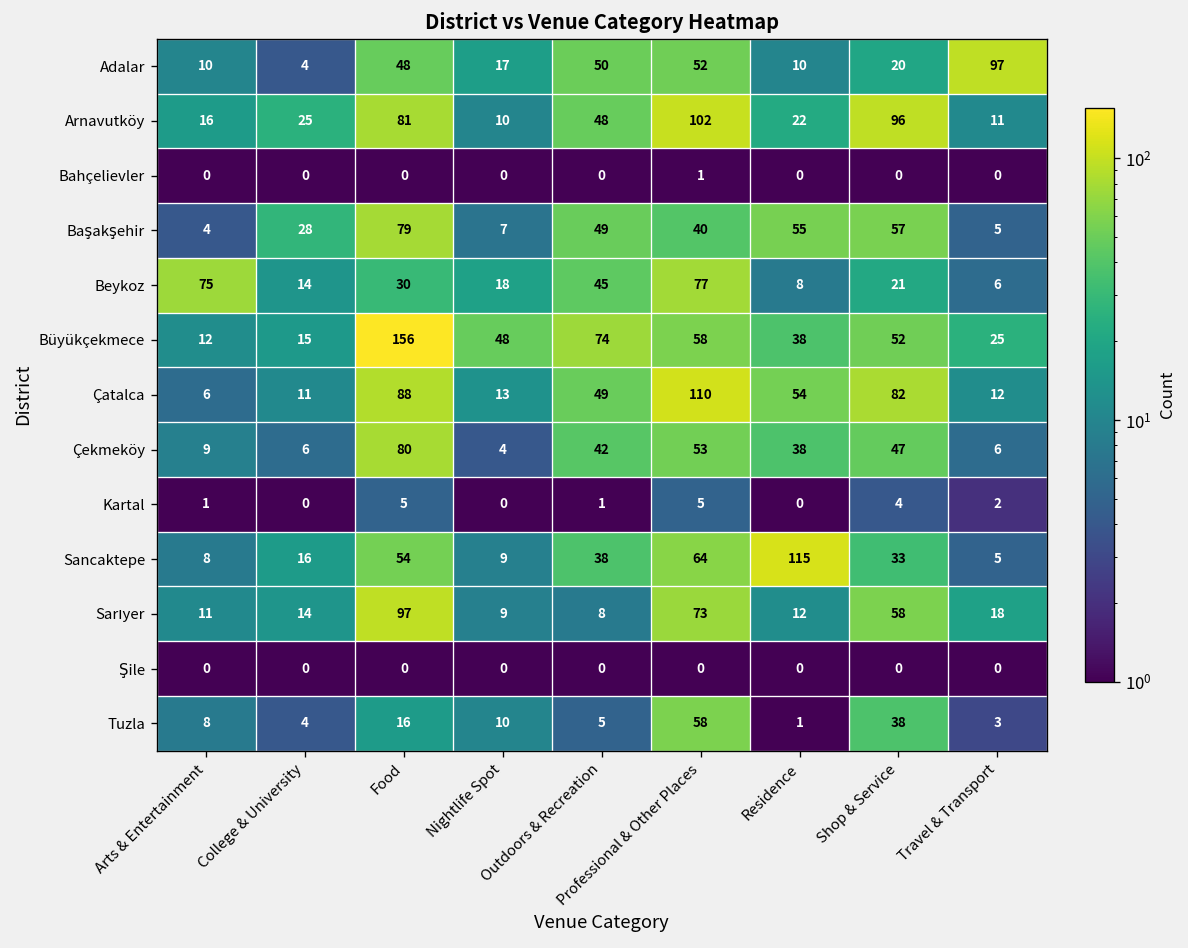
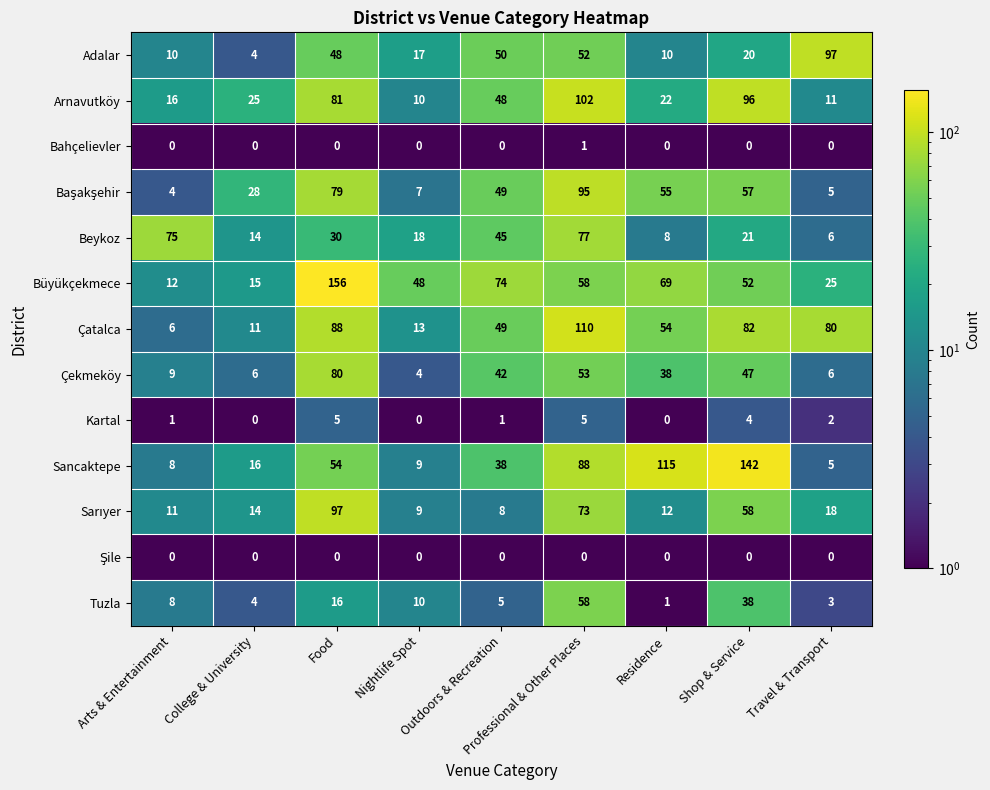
  {
    "Adalar": {
      "Arts & Entertainment": 10,
      "College & University": 4,
      "Food": 48,
      "Nightlife Spot": 17,
      "Outdoors & Recreation": 50,
      "Professional & Other Places": 52,
      "Residence": 10,
      "Shop & Service": 20,
      "Travel & Transport": 97
    },
    "Arnavutköy": {
      "Arts & Entertainment": 16,
      "College & University": 25,
      "Food": 81,
      "Nightlife Spot": 10,
      "Outdoors & Recreation": 48,
      "Professional & Other Places": 102,
      "Residence": 22,
      "Shop & Service": 96,
      "Travel & Transport": 11
    },
    "Bahçelievler": {
      "Arts & Entertainment": 0,
      "College & University": 0,
      "Food": 0,
      "Nightlife Spot": 0,
      "Outdoors & Recreation": 0,
      "Professional & Other Places": 1,
      "Residence": 0,
      "Shop & Service": 0,
      "Travel & Transport": 0
    },
    "Başakşehir": {
      "Arts & Entertainment": 4,
      "College & University": 28,
      "Food": 79,
      "Nightlife Spot": 7,
      "Outdoors & Recreation": 49,
-     "Professional & Other Places": 40,
+     "Professional & Other Places": 95,
      "Residence": 55,
      "Shop & Service": 57,
      "Travel & Transport": 5
    },
    "Beykoz": {
      "Arts & Entertainment": 75,
      "College & University": 14,
      "Food": 30,
      "Nightlife Spot": 18,
      "Outdoors & Recreation": 45,
      "Professional & Other Places": 77,
      "Residence": 8,
      "Shop & Service": 21,
      "Travel & Transport": 6
    },
    "Büyükçekmece": {
      "Arts & Entertainment": 12,
      "College & University": 15,
      "Food": 156,
      "Nightlife Spot": 48,
      "Outdoors & Recreation": 74,
      "Professional & Other Places": 58,
-     "Residence": 38,
+     "Residence": 69,
      "Shop & Service": 52,
      "Travel & Transport": 25
    },
    "Çatalca": {
      "Arts & Entertainment": 6,
      "College & University": 11,
      "Food": 88,
      "Nightlife Spot": 13,
      "Outdoors & Recreation": 49,
      "Professional & Other Places": 110,
      "Residence": 54,
      "Shop & Service": 82,
-     "Travel & Transport": 12
+     "Travel & Transport": 80
    },
    "Çekmeköy": {
      "Arts & Entertainment": 9,
      "College & University": 6,
      "Food": 80,
      "Nightlife Spot": 4,
      "Outdoors & Recreation": 42,
      "Professional & Other Places": 53,
      "Residence": 38,
      "Shop & Service": 47,
      "Travel & Transport": 6
    },
    "Kartal": {
      "Arts & Entertainment": 1,
      "College & University": 0,
      "Food": 5,
      "Nightlife Spot": 0,
      "Outdoors & Recreation": 1,
      "Professional & Other Places": 5,
      "Residence": 0,
      "Shop & Service": 4,
      "Travel & Transport": 2
    },
    "Sancaktepe": {
      "Arts & Entertainment": 8,
      "College & University": 16,
      "Food": 54,
      "Nightlife Spot": 9,
      "Outdoors & Recreation": 38,
-     "Professional & Other Places": 64,
+     "Professional & Other Places": 88,
      "Residence": 115,
-     "Shop & Service": 33,
+     "Shop & Service": 142,
      "Travel & Transport": 5
    },
    "Sarıyer": {
      "Arts & Entertainment": 11,
      "College & University": 14,
      "Food": 97,
      "Nightlife Spot": 9,
      "Outdoors & Recreation": 8,
      "Professional & Other Places": 73,
      "Residence": 12,
      "Shop & Service": 58,
      "Travel & Transport": 18
    },
    "Şile": {
      "Arts & Entertainment": 0,
      "College & University": 0,
      "Food": 0,
      "Nightlife Spot": 0,
      "Outdoors & Recreation": 0,
      "Professional & Other Places": 0,
      "Residence": 0,
      "Shop & Service": 0,
      "Travel & Transport": 0
    },
    "Tuzla": {
      "Arts & Entertainment": 8,
      "College & University": 4,
      "Food": 16,
      "Nightlife Spot": 10,
      "Outdoors & Recreation": 5,
      "Professional & Other Places": 58,
      "Residence": 1,
      "Shop & Service": 38,
      "Travel & Transport": 3
    }
  }
